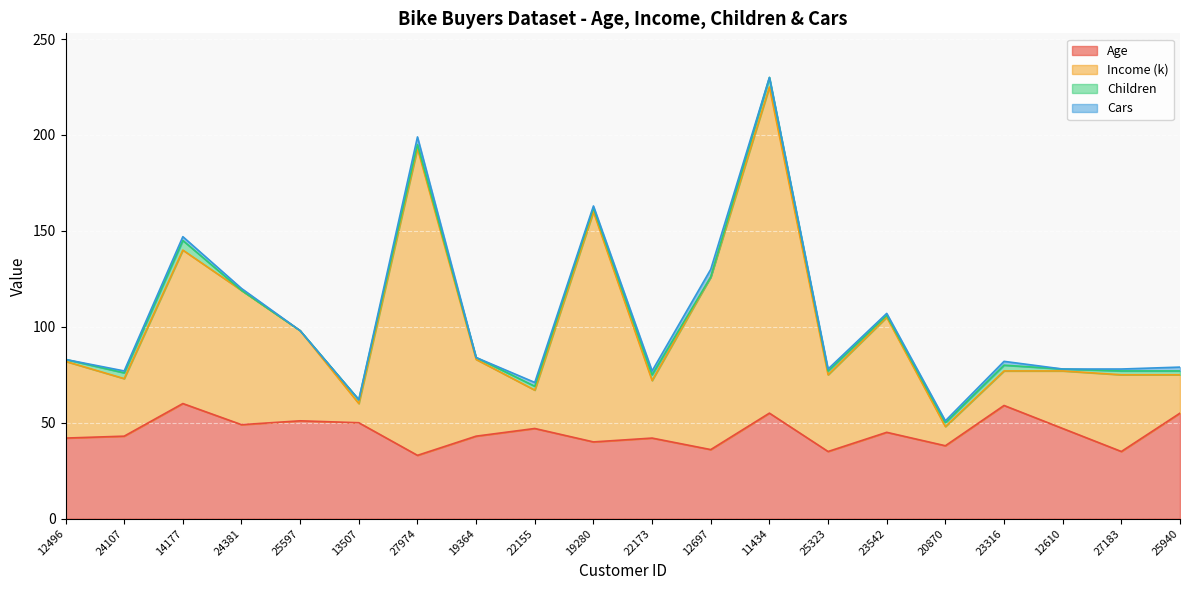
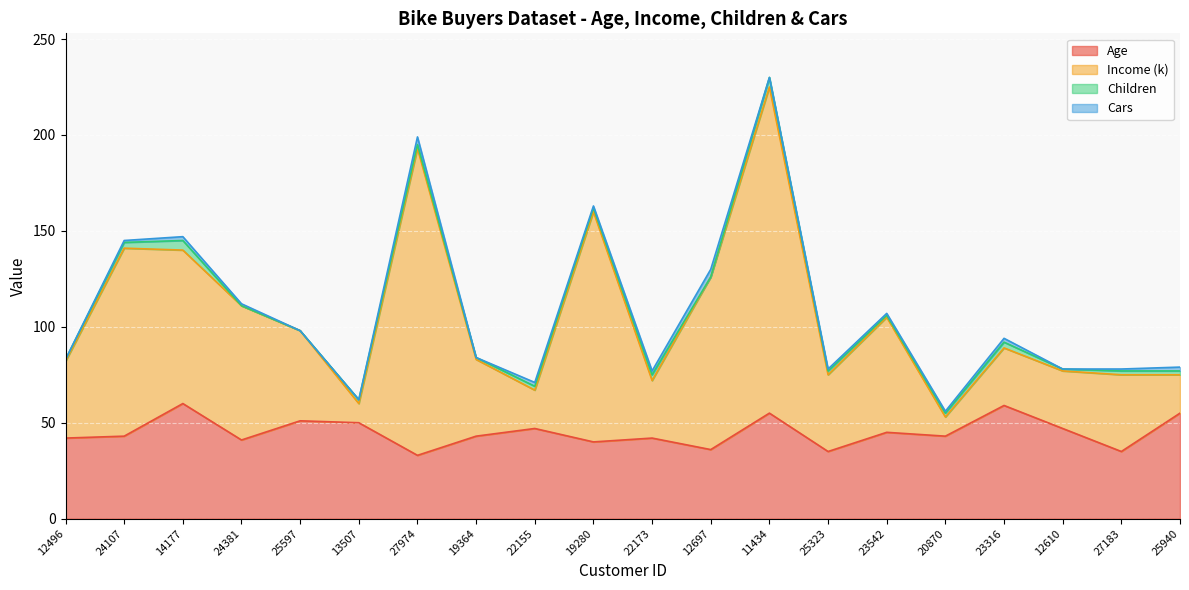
  {
    "Age": {
      "12496": 42,
      "24107": 43,
      "14177": 60,
-     "24381": 49,
+     "24381": 41,
      "25597": 51,
      "13507": 50,
      "27974": 33,
      "19364": 43,
      "22155": 47,
      "19280": 40,
      "22173": 42,
      "12697": 36,
      "11434": 55,
      "25323": 35,
      "23542": 45,
-     "20870": 38,
+     "20870": 43,
      "23316": 59,
      "12610": 47,
      "27183": 35,
      "25940": 55
    },
    "Income (k)": {
-     "24107": 30,
+     "24107": 98,
      "14177": 80,
      "13507": 10,
      "27974": 160,
      "22155": 20,
      "19280": 120,
      "22173": 30,
      "11434": 170,
      "25323": 40,
      "20870": 10,
-     "23316": 18,
+     "23316": 30,
      "27183": 40,
      "25940": 20
    },
    "Children": {
      "14177": 5,
      "27974": 2,
      "22155": 2,
      "22173": 3,
      "23316": 3,
      "25940": 2
    },
    "Cars": {
      "14177": 2,
      "27974": 4,
      "22155": 2,
      "22173": 2,
      "12697": 4,
      "23316": 2,
      "25940": 2
    }
  }
